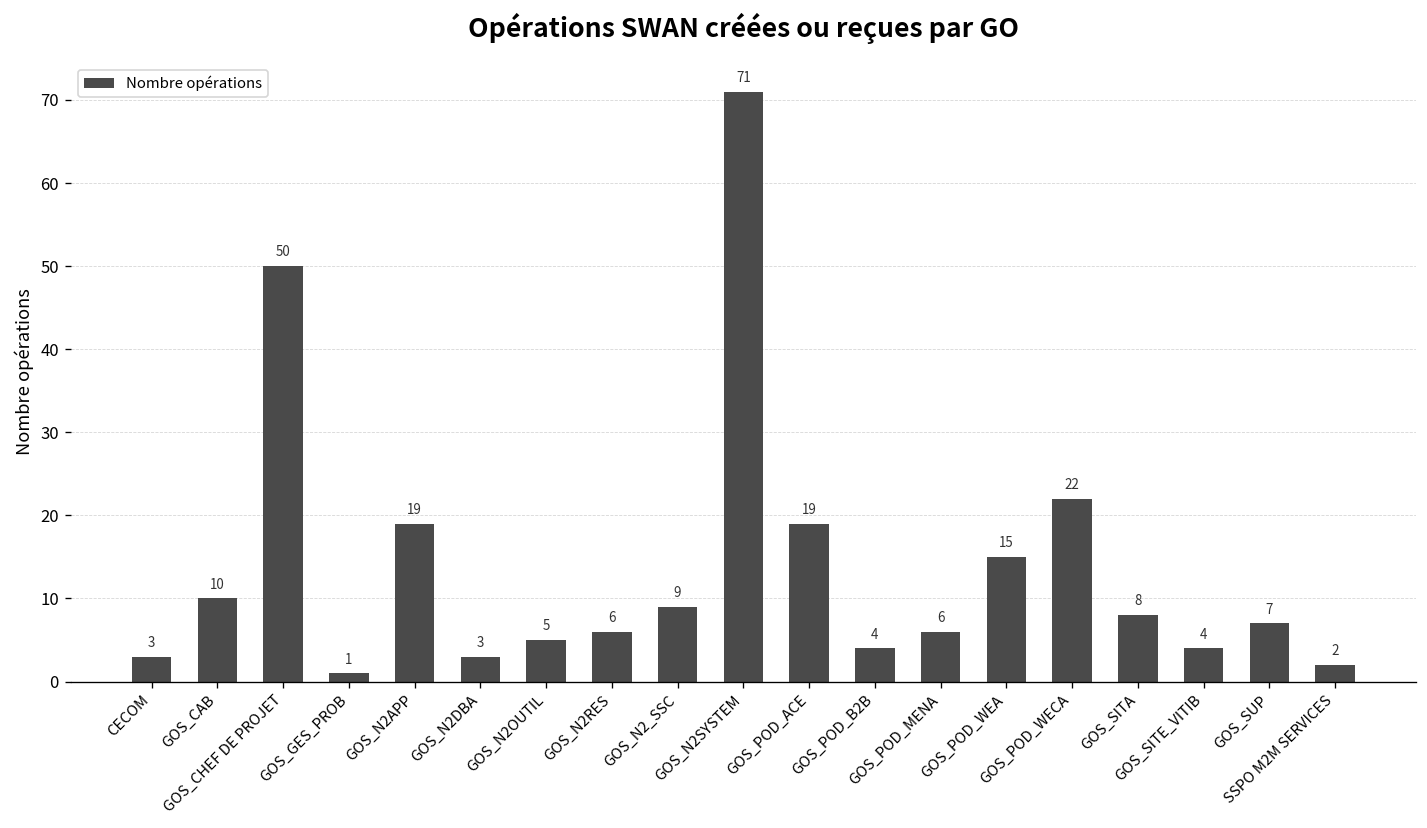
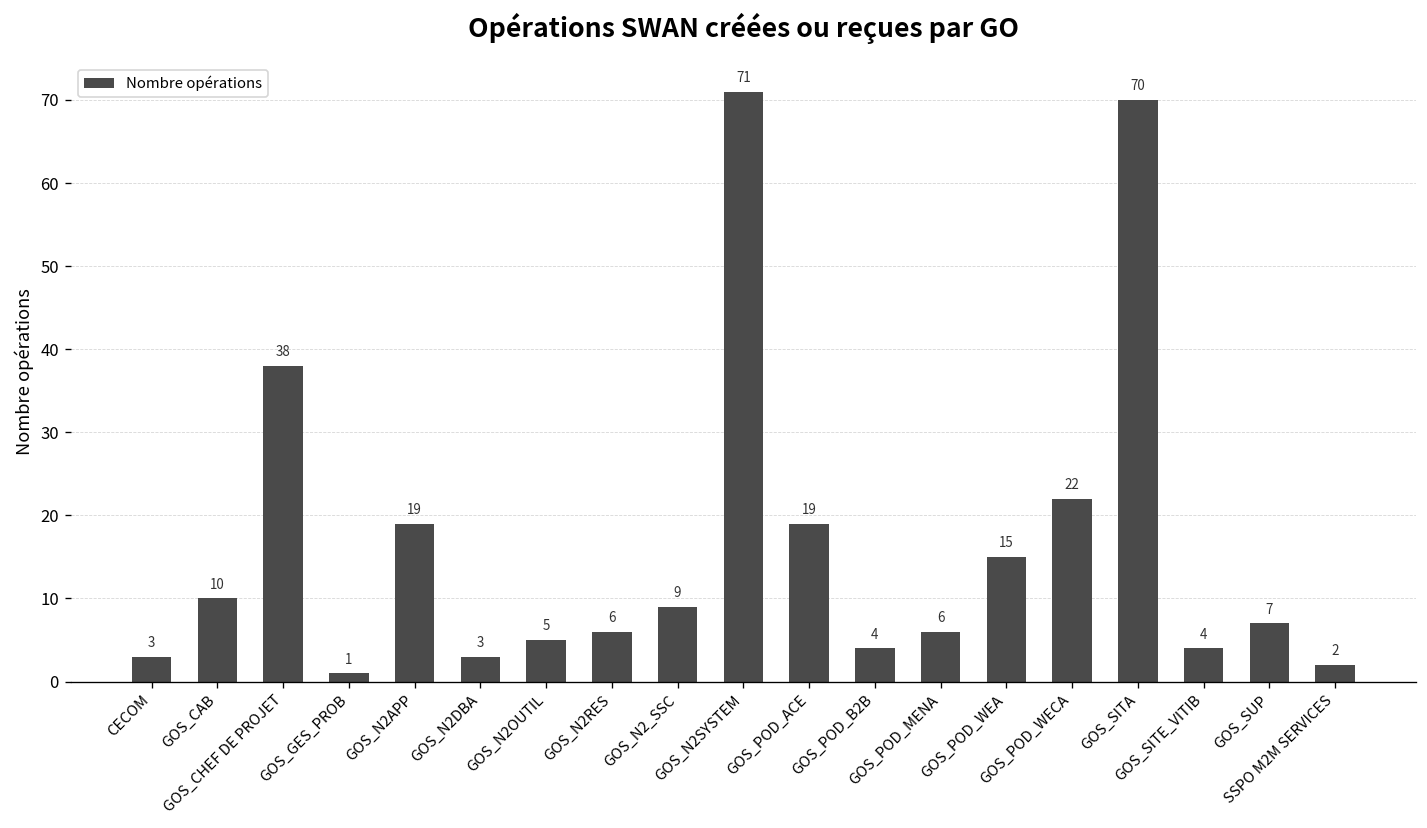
  {
    "CECOM": 3,
    "GOS_CAB": 10,
-   "GOS_CHEF DE PROJET": 50,
+   "GOS_CHEF DE PROJET": 38,
    "GOS_GES_PROB": 1,
    "GOS_N2APP": 19,
    "GOS_N2DBA": 3,
    "GOS_N2OUTIL": 5,
    "GOS_N2RES": 6,
    "GOS_N2_SSC": 9,
    "GOS_N2SYSTEM": 71,
    "GOS_POD_ACE": 19,
    "GOS_POD_B2B": 4,
    "GOS_POD_MENA": 6,
    "GOS_POD_WEA": 15,
    "GOS_POD_WECA": 22,
-   "GOS_SITA": 8,
+   "GOS_SITA": 70,
    "GOS_SITE_VITIB": 4,
    "GOS_SUP": 7,
    "SSPO M2M SERVICES": 2
  }
